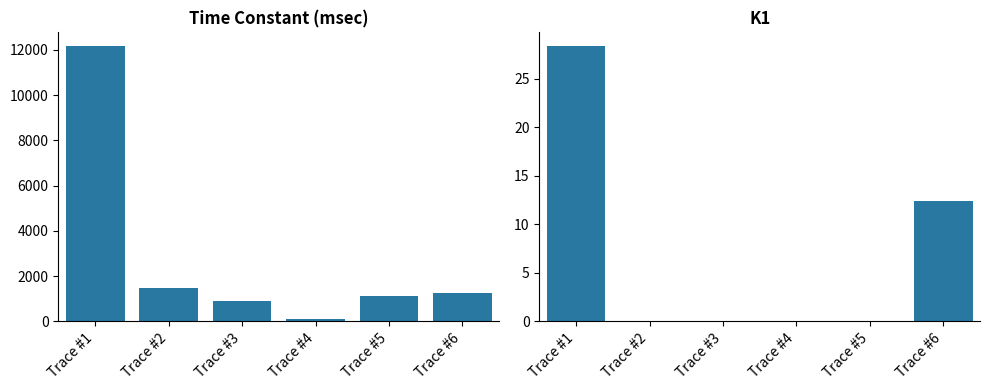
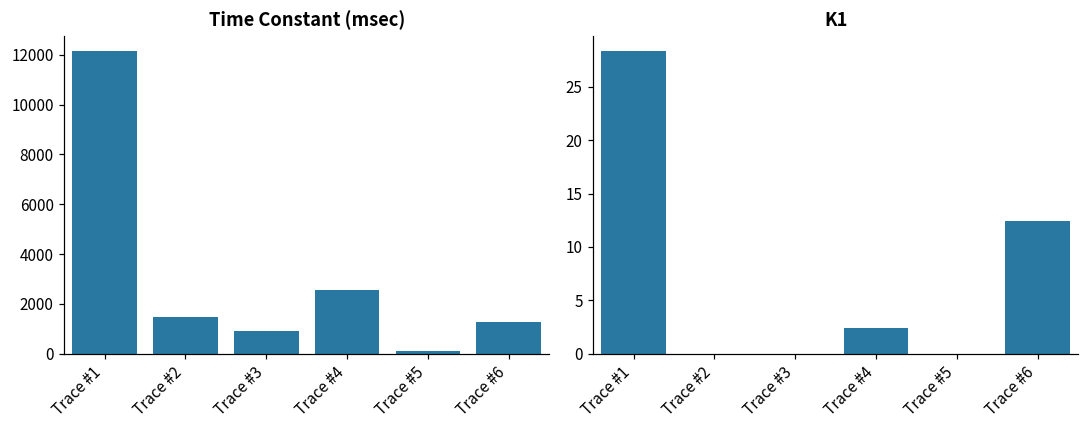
  {
    "Time Constant (msec)": {
      "Trace #1": 12200,
      "Trace #2": 1500,
      "Trace #3": 900,
-     "Trace #4": 100,
-     "Trace #5": 1100,
+     "Trace #4": 2600,
+     "Trace #5": 100,
      "Trace #6": 1300
    },
    "K1": {
      "Trace #1": 28,
-     "Trace #4": 0,
+     "Trace #4": 2,
      "Trace #6": 12
    }
  }
